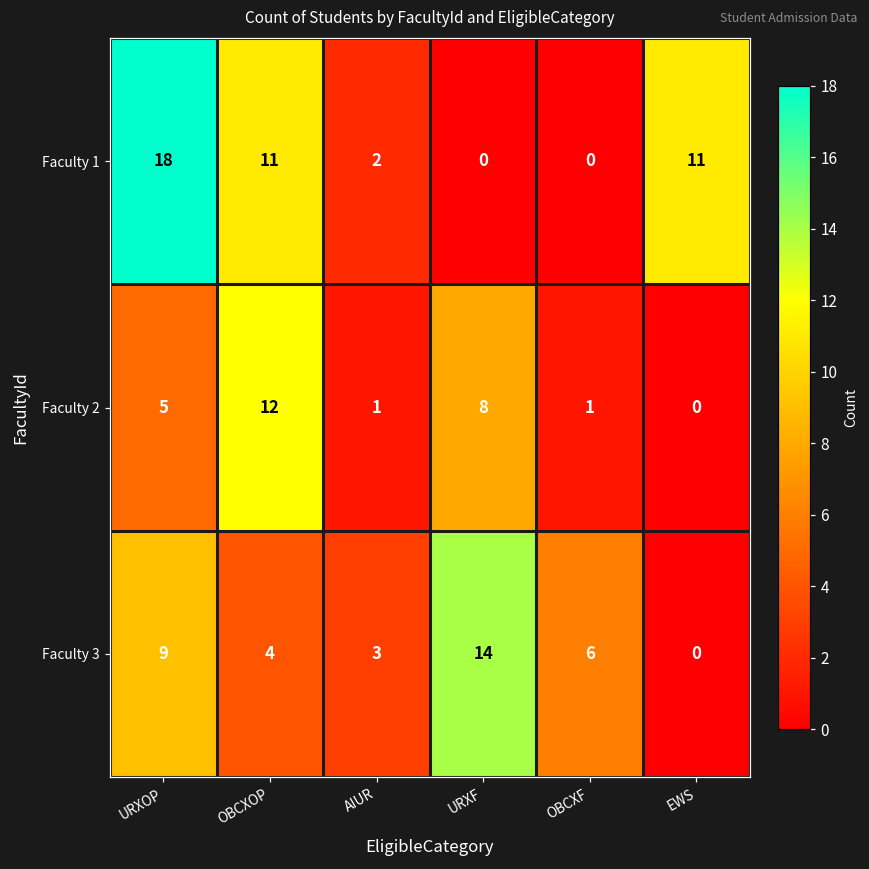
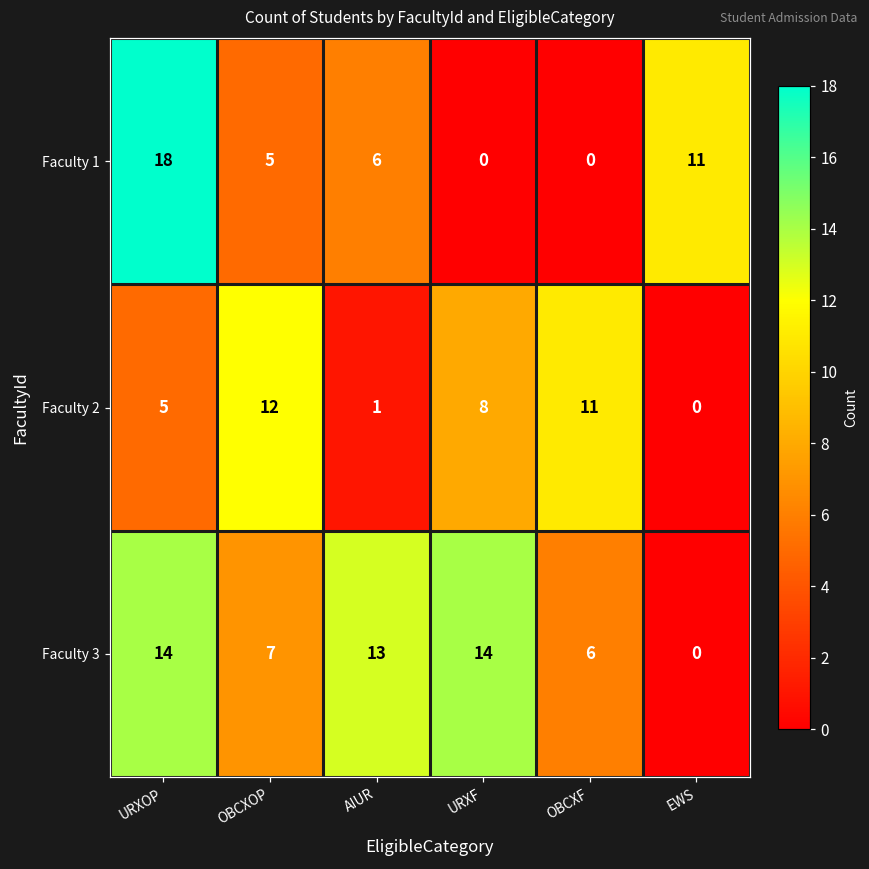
  {
    "Faculty 1": {
      "URXOP": 18,
-     "OBCXOP": 11,
-     "AIUR": 2,
+     "OBCXOP": 5,
+     "AIUR": 6,
      "URXF": 0,
      "OBCXF": 0,
      "EWS": 11
    },
    "Faculty 2": {
      "URXOP": 5,
      "OBCXOP": 12,
      "AIUR": 1,
      "URXF": 8,
-     "OBCXF": 1,
+     "OBCXF": 11,
      "EWS": 0
    },
    "Faculty 3": {
-     "URXOP": 9,
-     "OBCXOP": 4,
-     "AIUR": 3,
+     "URXOP": 14,
+     "OBCXOP": 7,
+     "AIUR": 13,
      "URXF": 14,
      "OBCXF": 6,
      "EWS": 0
    }
  }
